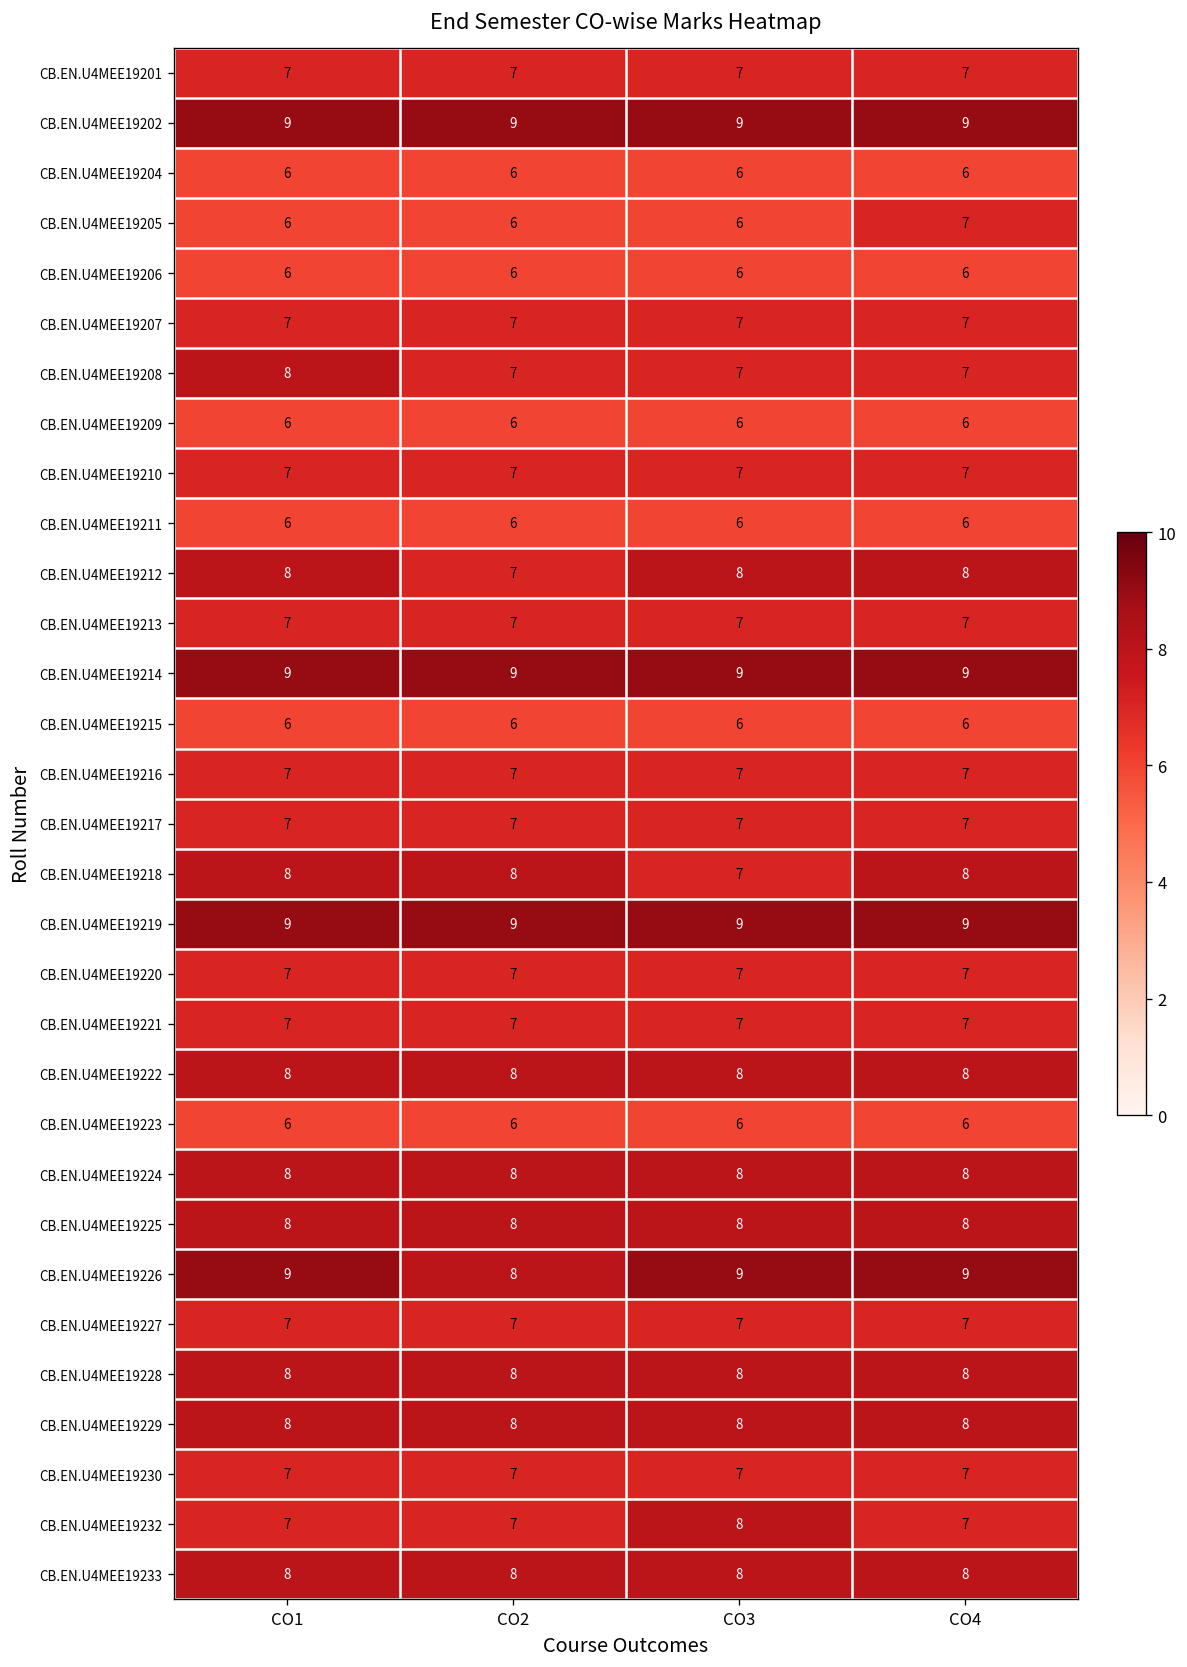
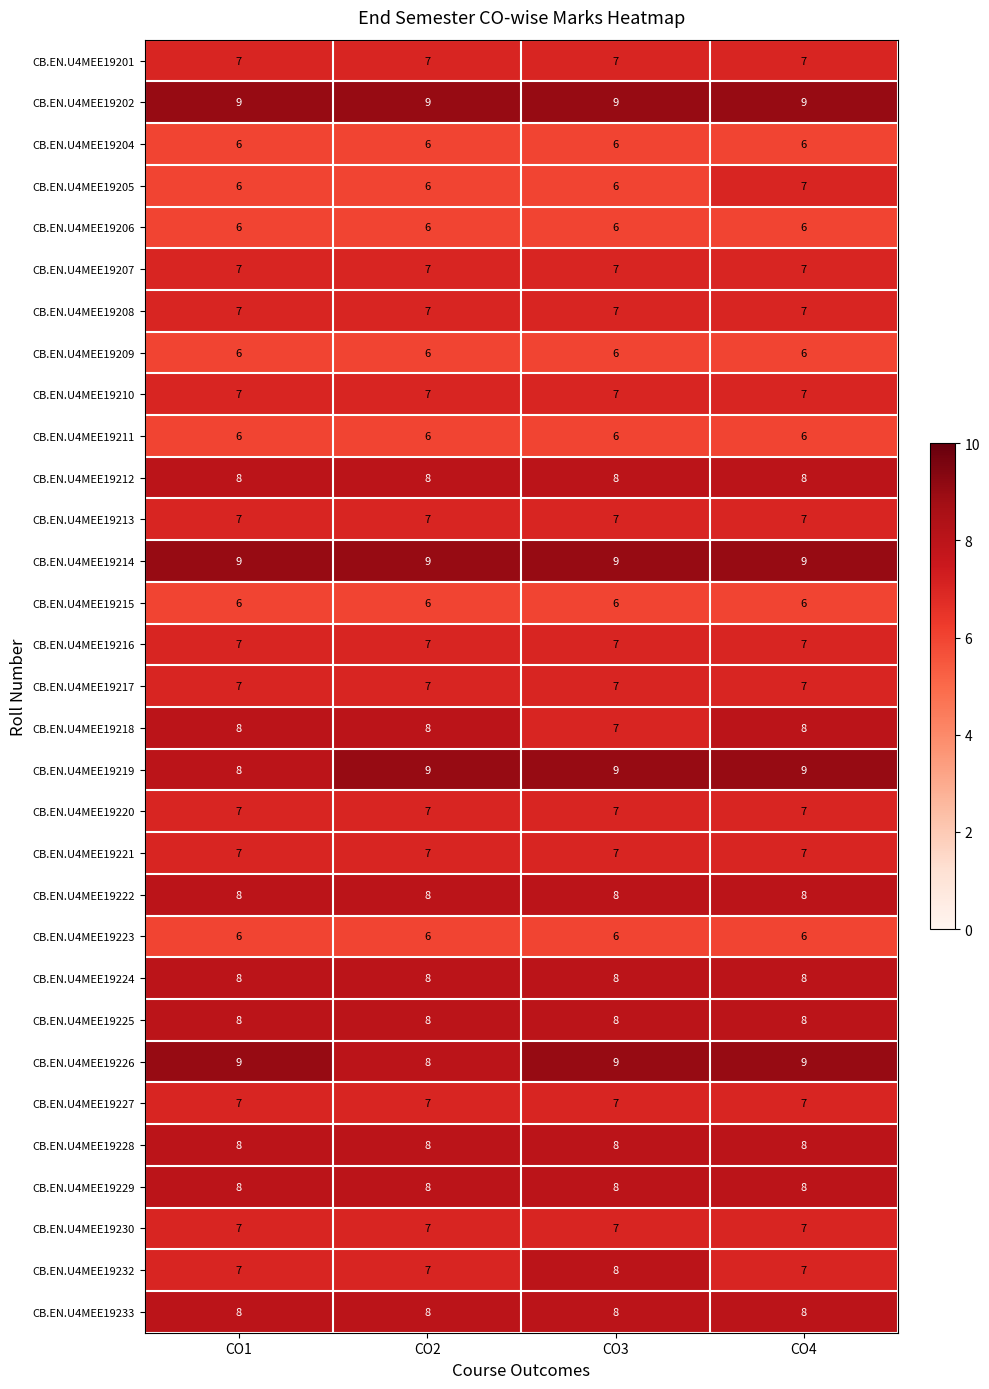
  {
    "CB.EN.U4MEE19201": {
      "CO1": 7,
      "CO2": 7,
      "CO3": 7,
      "CO4": 7
    },
    "CB.EN.U4MEE19202": {
      "CO1": 9,
      "CO2": 9,
      "CO3": 9,
      "CO4": 9
    },
    "CB.EN.U4MEE19204": {
      "CO1": 6,
      "CO2": 6,
      "CO3": 6,
      "CO4": 6
    },
    "CB.EN.U4MEE19205": {
      "CO1": 6,
      "CO2": 6,
      "CO3": 6,
      "CO4": 7
    },
    "CB.EN.U4MEE19206": {
      "CO1": 6,
      "CO2": 6,
      "CO3": 6,
      "CO4": 6
    },
    "CB.EN.U4MEE19207": {
      "CO1": 7,
      "CO2": 7,
      "CO3": 7,
      "CO4": 7
    },
    "CB.EN.U4MEE19208": {
-     "CO1": 8,
+     "CO1": 7,
      "CO2": 7,
      "CO3": 7,
      "CO4": 7
    },
    "CB.EN.U4MEE19209": {
      "CO1": 6,
      "CO2": 6,
      "CO3": 6,
      "CO4": 6
    },
    "CB.EN.U4MEE19210": {
      "CO1": 7,
      "CO2": 7,
      "CO3": 7,
      "CO4": 7
    },
    "CB.EN.U4MEE19211": {
      "CO1": 6,
      "CO2": 6,
      "CO3": 6,
      "CO4": 6
    },
    "CB.EN.U4MEE19212": {
      "CO1": 8,
-     "CO2": 7,
+     "CO2": 8,
      "CO3": 8,
      "CO4": 8
    },
    "CB.EN.U4MEE19213": {
      "CO1": 7,
      "CO2": 7,
      "CO3": 7,
      "CO4": 7
    },
    "CB.EN.U4MEE19214": {
      "CO1": 9,
      "CO2": 9,
      "CO3": 9,
      "CO4": 9
    },
    "CB.EN.U4MEE19215": {
      "CO1": 6,
      "CO2": 6,
      "CO3": 6,
      "CO4": 6
    },
    "CB.EN.U4MEE19216": {
      "CO1": 7,
      "CO2": 7,
      "CO3": 7,
      "CO4": 7
    },
    "CB.EN.U4MEE19217": {
      "CO1": 7,
      "CO2": 7,
      "CO3": 7,
      "CO4": 7
    },
    "CB.EN.U4MEE19218": {
      "CO1": 8,
      "CO2": 8,
      "CO3": 7,
      "CO4": 8
    },
    "CB.EN.U4MEE19219": {
-     "CO1": 9,
+     "CO1": 8,
      "CO2": 9,
      "CO3": 9,
      "CO4": 9
    },
    "CB.EN.U4MEE19220": {
      "CO1": 7,
      "CO2": 7,
      "CO3": 7,
      "CO4": 7
    },
    "CB.EN.U4MEE19221": {
      "CO1": 7,
      "CO2": 7,
      "CO3": 7,
      "CO4": 7
    },
    "CB.EN.U4MEE19222": {
      "CO1": 8,
      "CO2": 8,
      "CO3": 8,
      "CO4": 8
    },
    "CB.EN.U4MEE19223": {
      "CO1": 6,
      "CO2": 6,
      "CO3": 6,
      "CO4": 6
    },
    "CB.EN.U4MEE19224": {
      "CO1": 8,
      "CO2": 8,
      "CO3": 8,
      "CO4": 8
    },
    "CB.EN.U4MEE19225": {
      "CO1": 8,
      "CO2": 8,
      "CO3": 8,
      "CO4": 8
    },
    "CB.EN.U4MEE19226": {
      "CO1": 9,
      "CO2": 8,
      "CO3": 9,
      "CO4": 9
    },
    "CB.EN.U4MEE19227": {
      "CO1": 7,
      "CO2": 7,
      "CO3": 7,
      "CO4": 7
    },
    "CB.EN.U4MEE19228": {
      "CO1": 8,
      "CO2": 8,
      "CO3": 8,
      "CO4": 8
    },
    "CB.EN.U4MEE19229": {
      "CO1": 8,
      "CO2": 8,
      "CO3": 8,
      "CO4": 8
    },
    "CB.EN.U4MEE19230": {
      "CO1": 7,
      "CO2": 7,
      "CO3": 7,
      "CO4": 7
    },
    "CB.EN.U4MEE19232": {
      "CO1": 7,
      "CO2": 7,
      "CO3": 8,
      "CO4": 7
    },
    "CB.EN.U4MEE19233": {
      "CO1": 8,
      "CO2": 8,
      "CO3": 8,
      "CO4": 8
    }
  }
